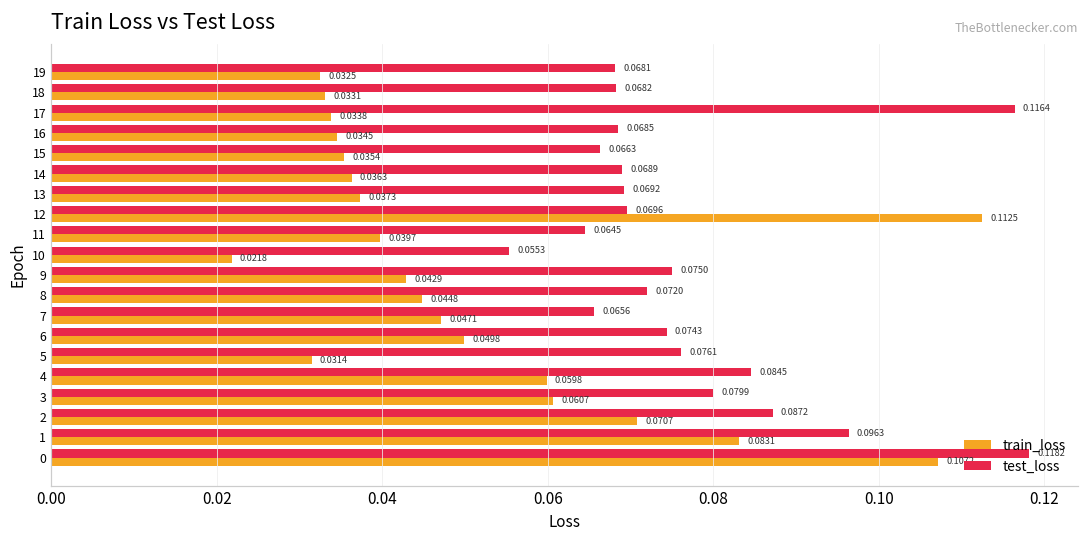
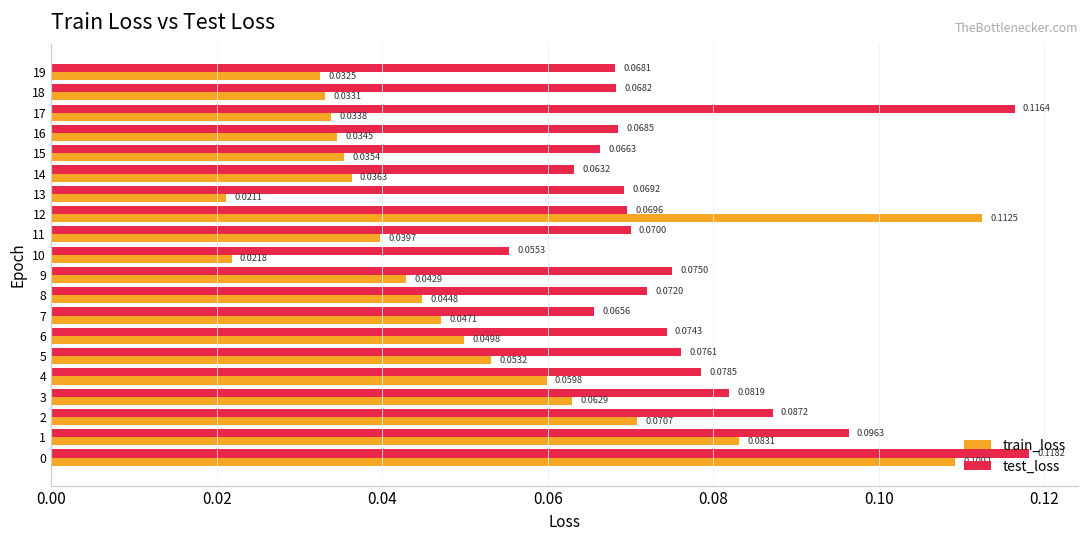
  {
    "train_loss": {
      "19": 0.0325,
      "18": 0.0331,
      "17": 0.0338,
      "16": 0.0345,
      "15": 0.0354,
      "14": 0.0363,
-     "13": 0.0373,
+     "13": 0.0211,
      "12": 0.1125,
      "11": 0.0397,
      "10": 0.0218,
      "9": 0.0429,
      "8": 0.0448,
      "7": 0.0471,
      "6": 0.0498,
-     "5": 0.0314,
+     "5": 0.0532,
      "4": 0.0598,
-     "3": 0.0607,
+     "3": 0.0629,
      "2": 0.0707,
      "1": 0.0831,
-     "0": 0.1072
+     "0": 0.1092
    },
    "test_loss": {
      "19": 0.0681,
      "18": 0.0682,
      "17": 0.1164,
      "16": 0.0685,
      "15": 0.0663,
-     "14": 0.0689,
+     "14": 0.0632,
      "13": 0.0692,
      "12": 0.0696,
-     "11": 0.0645,
+     "11": 0.0700,
      "10": 0.0553,
      "9": 0.0750,
      "8": 0.0720,
      "7": 0.0656,
      "6": 0.0743,
      "5": 0.0761,
-     "4": 0.0845,
-     "3": 0.0799,
+     "4": 0.0785,
+     "3": 0.0819,
      "2": 0.0872,
      "1": 0.0963,
      "0": 0.1182
    }
  }
